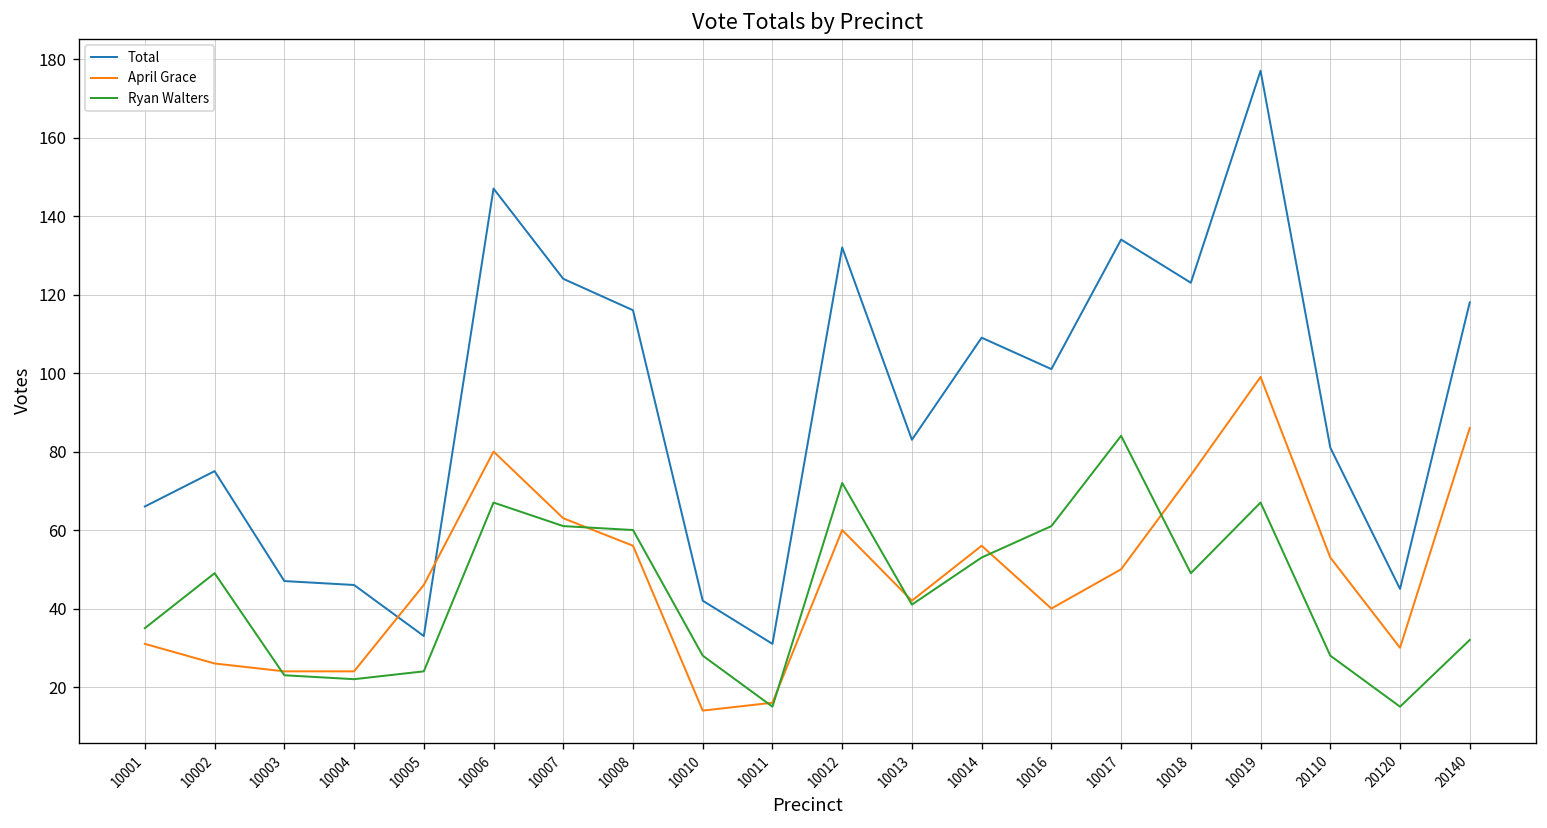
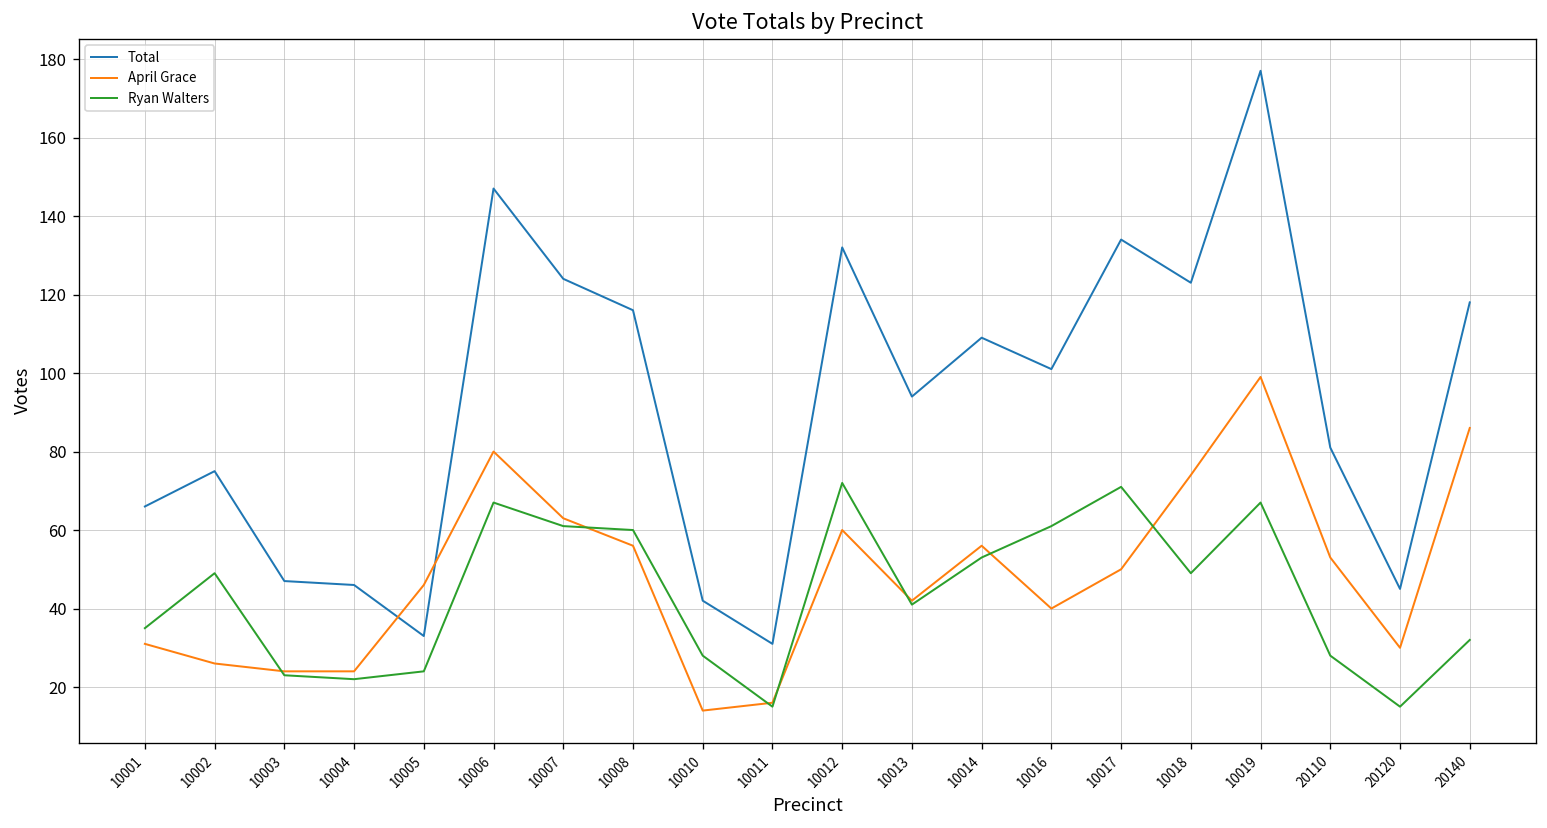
  {
    "Total": {
      "10001": 66,
      "10002": 75,
      "10003": 47,
      "10004": 46,
      "10005": 33,
      "10006": 147,
      "10007": 124,
      "10008": 116,
      "10010": 42,
      "10011": 31,
      "10012": 132,
-     "10013": 83,
+     "10013": 94,
      "10014": 109,
      "10016": 101,
      "10017": 134,
      "10018": 123,
      "10019": 177,
      "20110": 81,
      "20120": 45,
      "20140": 118
    },
    "April Grace": {
      "10001": 31,
      "10002": 26,
      "10003": 24,
      "10004": 24,
      "10005": 46,
      "10006": 80,
      "10007": 63,
      "10008": 56,
      "10010": 14,
      "10011": 16,
      "10012": 60,
      "10013": 42,
      "10014": 56,
      "10016": 40,
      "10017": 50,
      "10018": 74,
      "10019": 99,
      "20110": 53,
      "20120": 30,
      "20140": 86
    },
    "Ryan Walters": {
      "10001": 35,
      "10002": 49,
      "10003": 23,
      "10004": 22,
      "10005": 24,
      "10006": 67,
      "10007": 61,
      "10008": 60,
      "10010": 28,
      "10011": 15,
      "10012": 72,
      "10013": 41,
      "10014": 53,
      "10016": 61,
-     "10017": 84,
+     "10017": 71,
      "10018": 49,
      "10019": 67,
      "20110": 28,
      "20120": 15,
      "20140": 32
    }
  }
